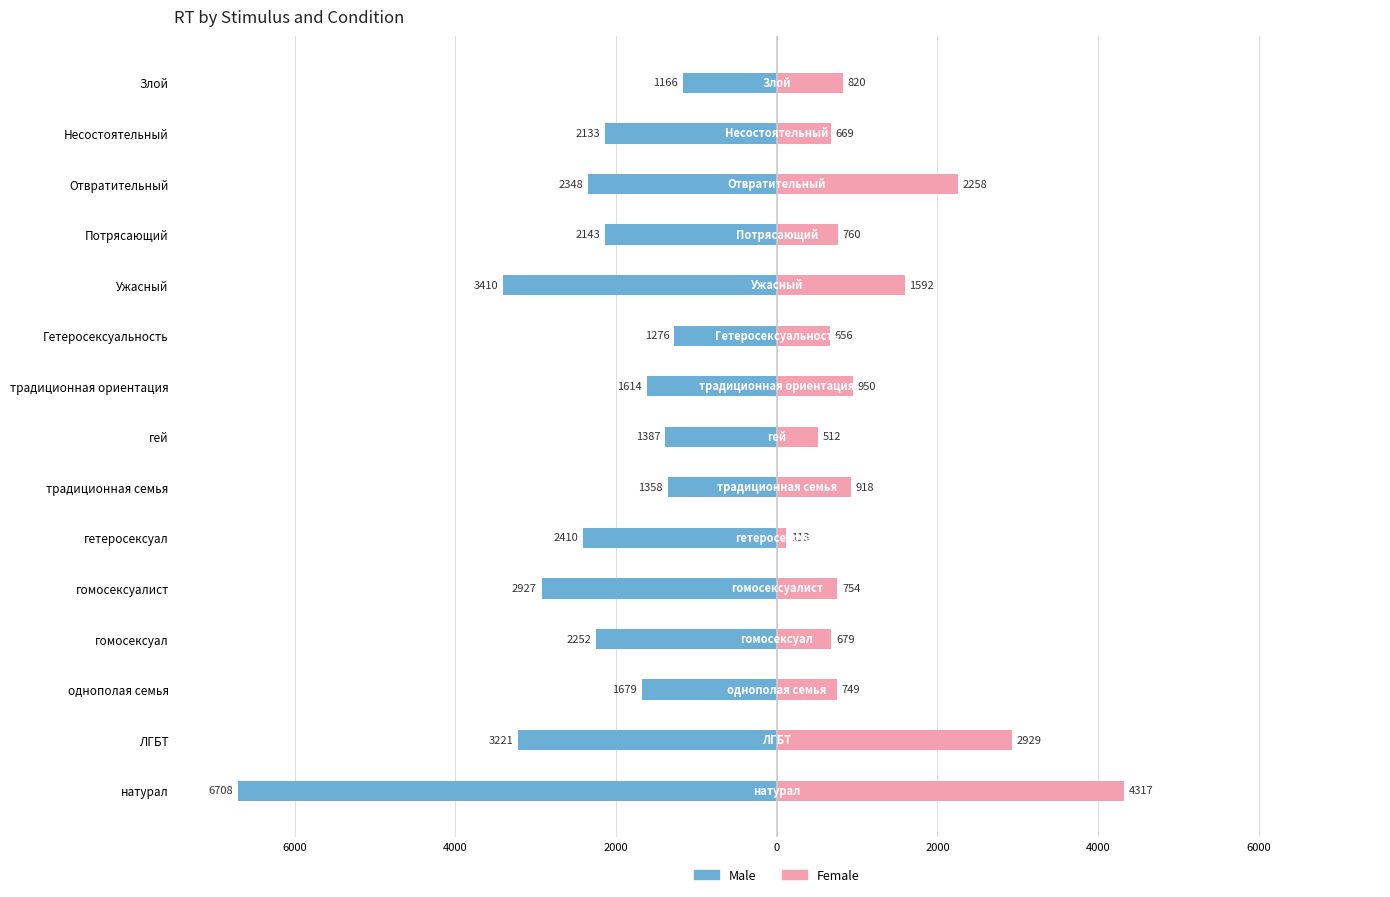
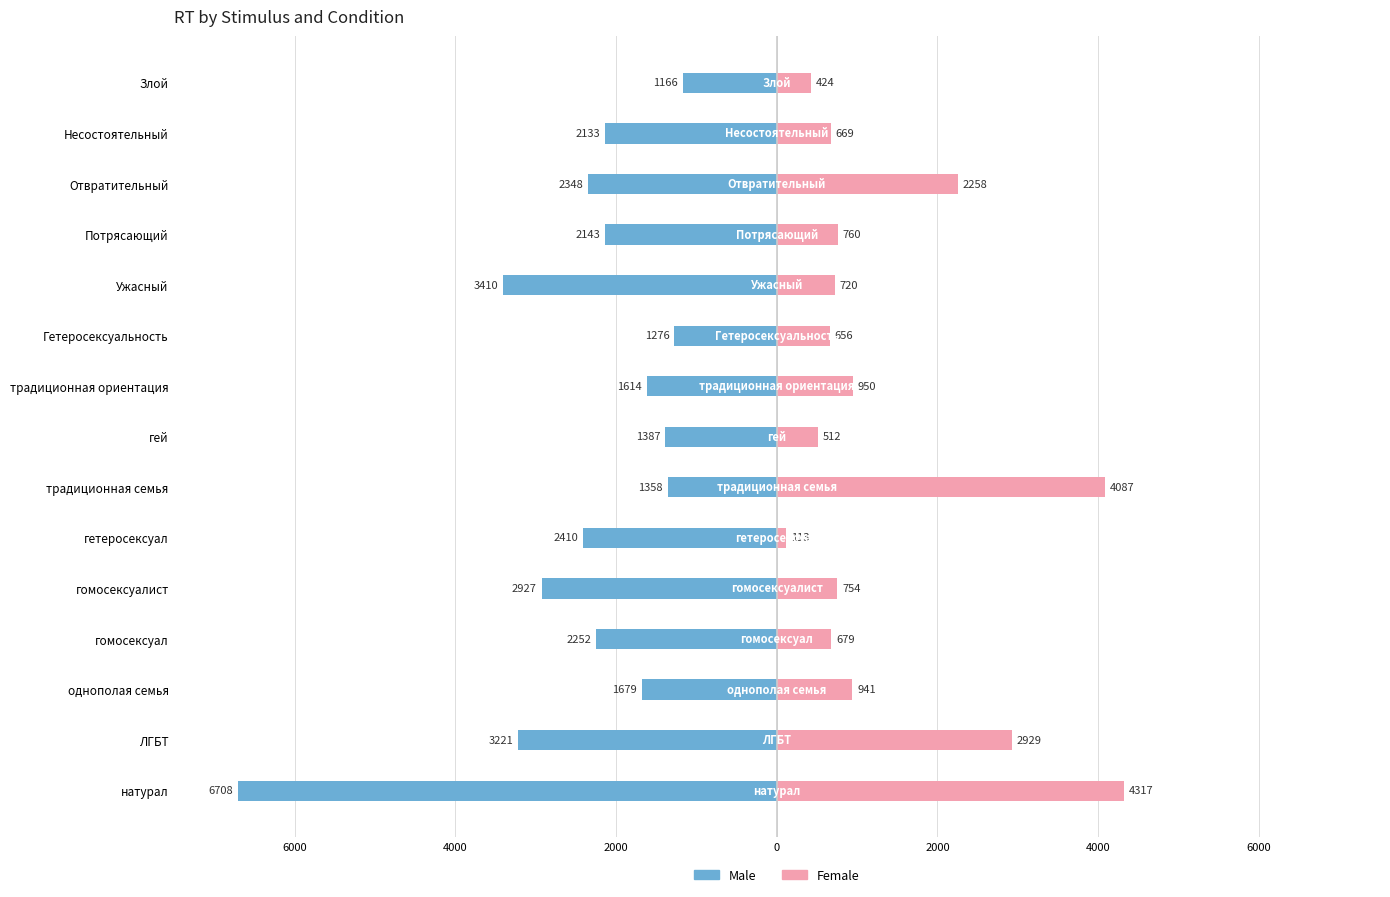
  {
    "Female": {
-     "Злой": 820,
+     "Злой": 424,
      "Отвратительный": 2258,
      "Потрясающий": 760,
-     "Ужасный": 1592,
+     "Ужасный": 720,
      "гей": 512,
-     "традиционная семья": 918,
+     "традиционная семья": 4087,
      "гомосексуалист": 754,
      "гомосексуал": 679,
-     "однополая семья": 749,
+     "однополая семья": 941,
      "ЛГБТ": 2929,
      "натурал": 4317
    }
  }
